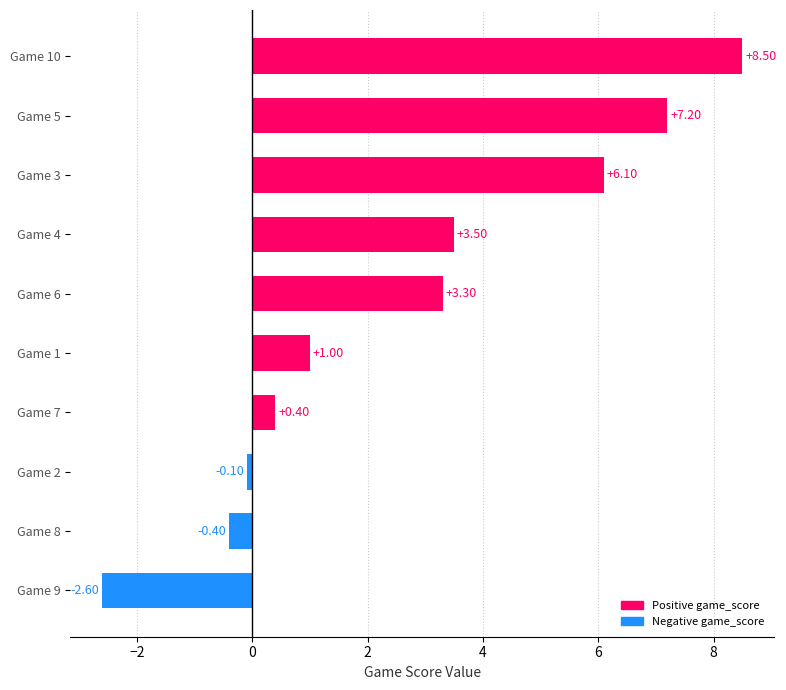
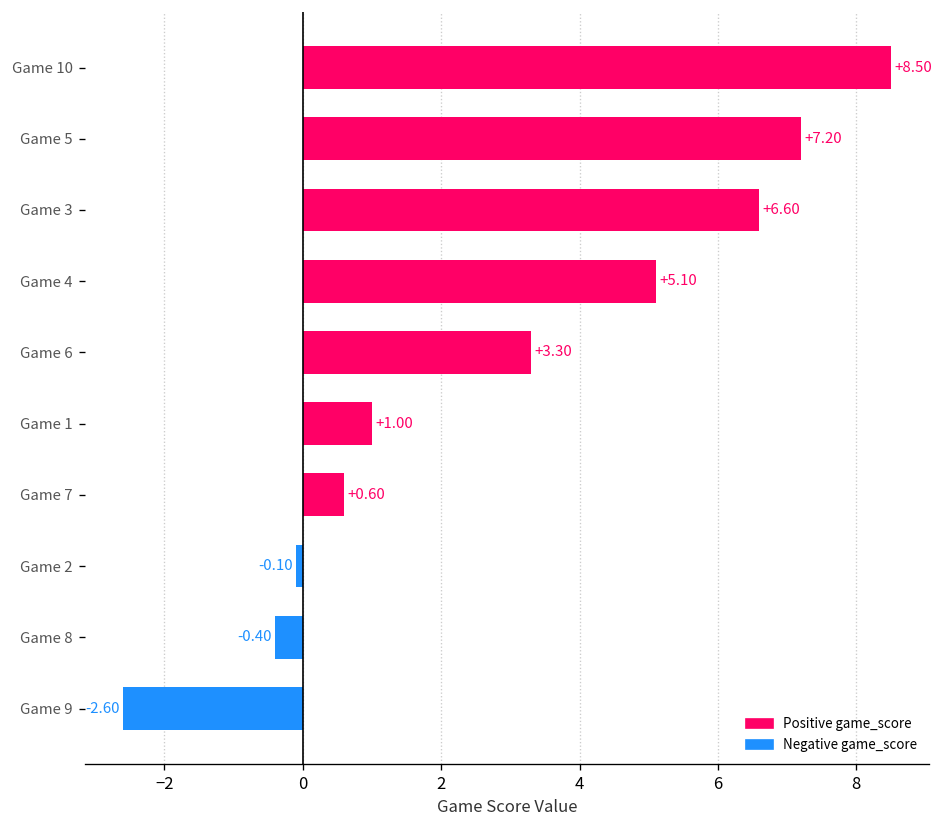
  {
    "Game 10": "+8.50",
    "Game 5": "+7.20",
-   "Game 3": "+6.10",
-   "Game 4": "+3.50",
+   "Game 3": "+6.60",
+   "Game 4": "+5.10",
    "Game 6": "+3.30",
    "Game 1": "+1.00",
-   "Game 7": "+0.40",
+   "Game 7": "+0.60",
    "Game 2": "-0.10",
    "Game 8": "-0.40",
    "Game 9": "-2.60"
  }
